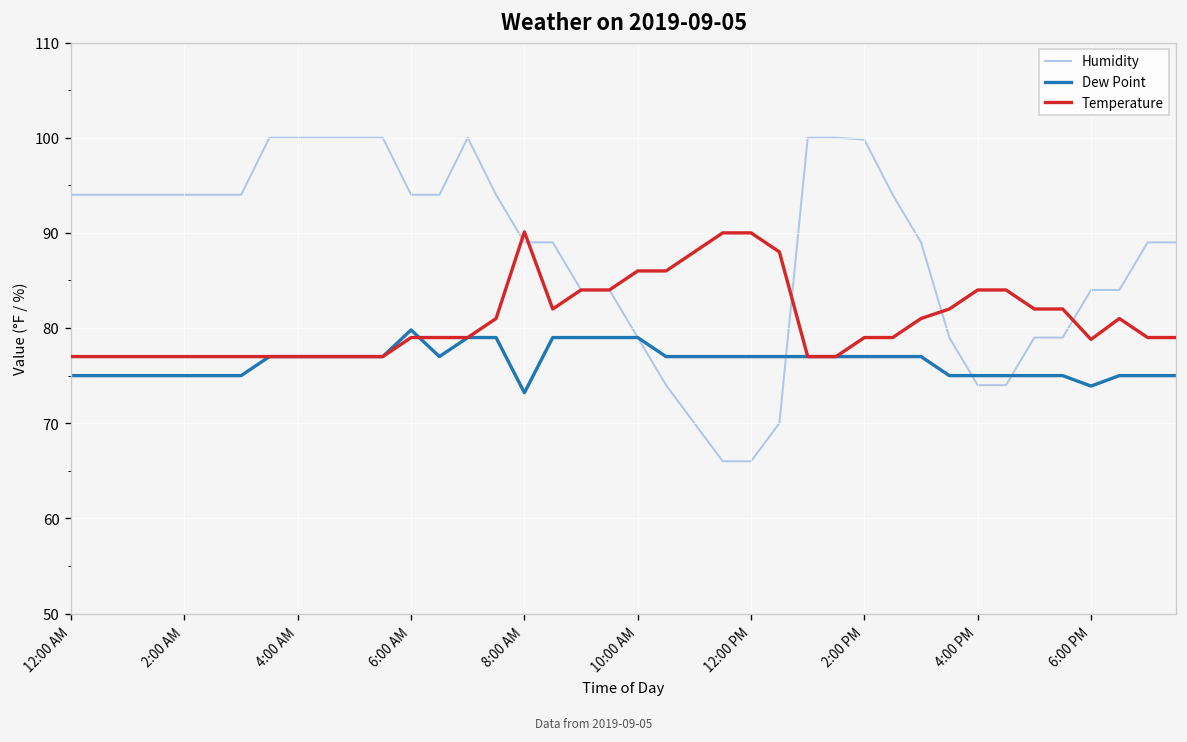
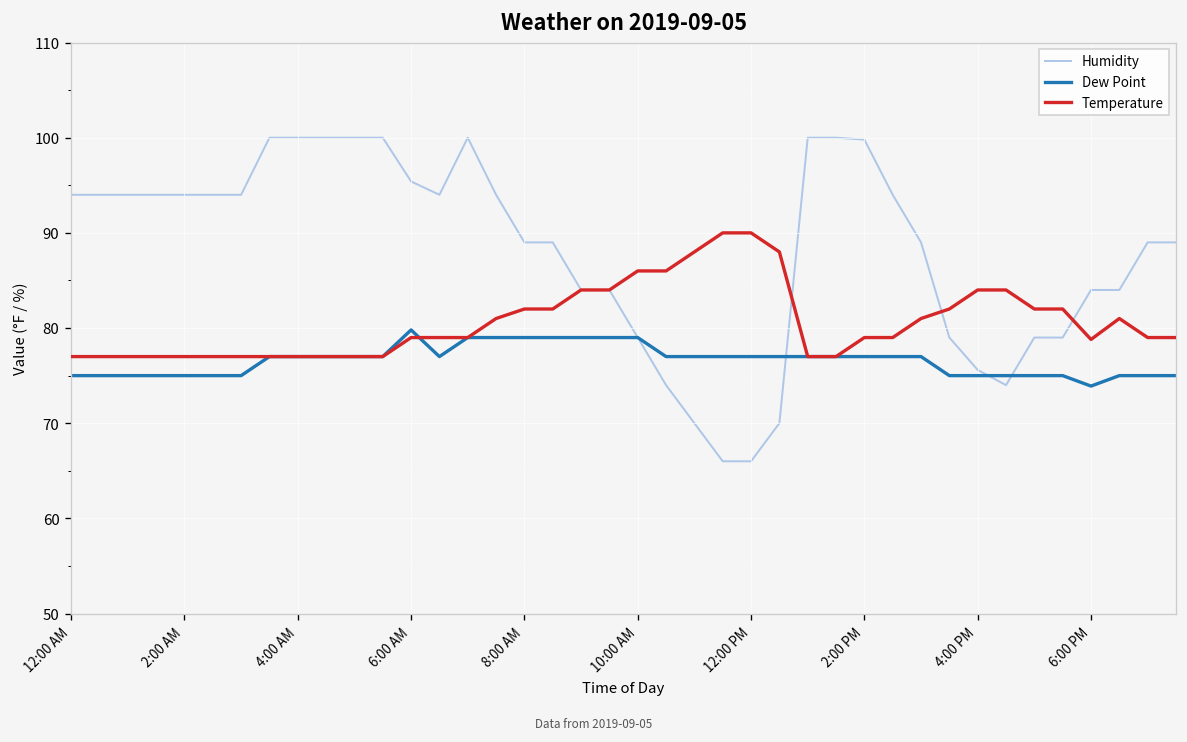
  {
    "Humidity": {
      "12:00 AM": 94,
      "2:00 AM": 94,
      "4:00 AM": 100,
-     "6:00 AM": 94,
+     "6:00 AM": 95,
      "8:00 AM": 89,
      "12:00 PM": 66,
      "2:00 PM": 100,
-     "4:00 PM": 74,
+     "4:00 PM": 76,
      "6:00 PM": 84
    },
    "Dew Point": {
      "12:00 AM": 75,
      "2:00 AM": 75,
      "6:00 AM": 80,
-     "8:00 AM": 73,
+     "8:00 AM": 79,
      "12:00 PM": 77,
      "2:00 PM": 77,
      "4:00 PM": 75,
      "6:00 PM": 74
    },
    "Temperature": {
      "12:00 AM": 77,
      "2:00 AM": 77,
      "6:00 AM": 79,
-     "8:00 AM": 90,
+     "8:00 AM": 82,
      "10:00 AM": 86,
      "12:00 PM": 90,
      "2:00 PM": 79,
      "4:00 PM": 84,
      "6:00 PM": 79
    }
  }
